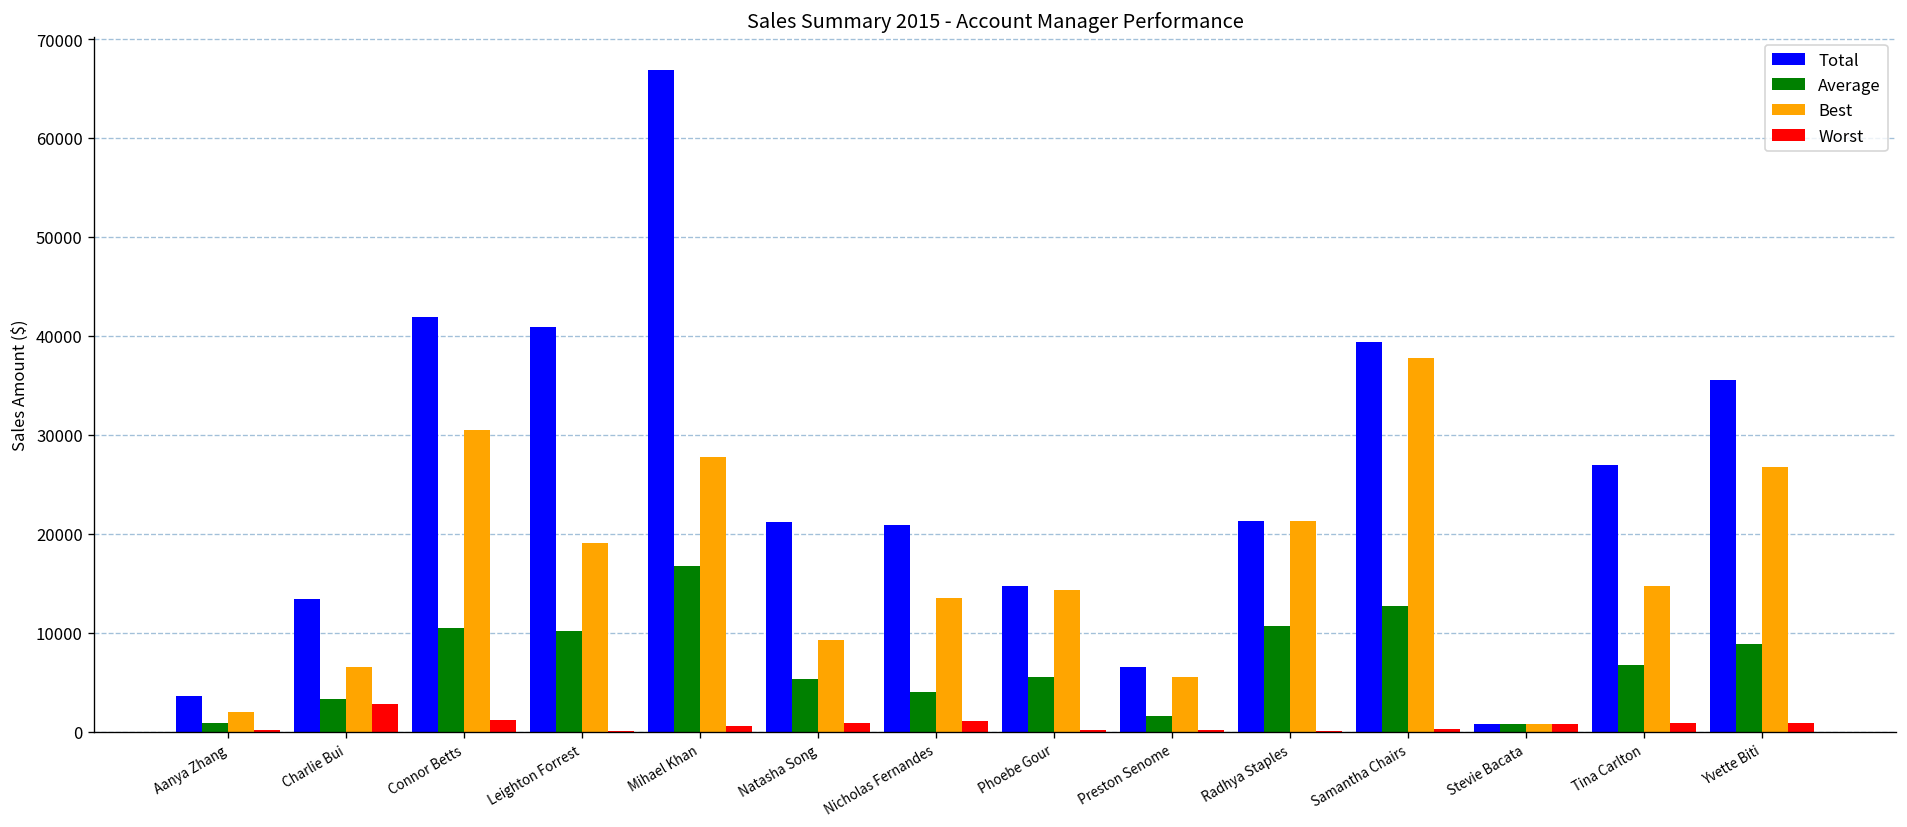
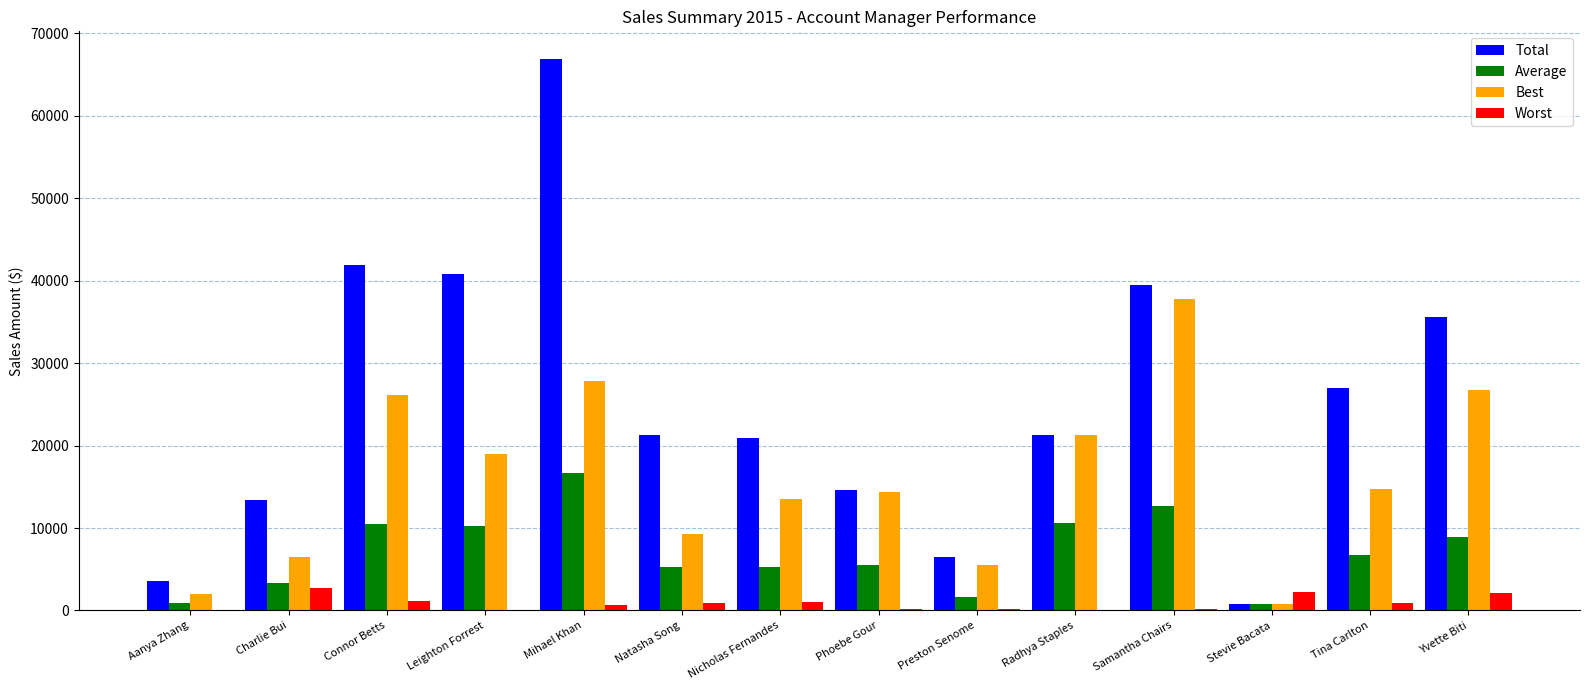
  {
    "Total": {
      "Aanya Zhang": 4000,
      "Charlie Bui": 13000,
      "Connor Betts": 42000,
      "Leighton Forrest": 41000,
      "Mihael Khan": 67000,
      "Natasha Song": 21000,
      "Nicholas Fernandes": 21000,
      "Phoebe Gour": 15000,
      "Preston Senome": 6000,
      "Radhya Staples": 21000,
      "Samantha Chairs": 39000,
      "Stevie Bacata": 1000,
      "Tina Carlton": 27000,
      "Yvette Biti": 36000
    },
    "Average": {
      "Aanya Zhang": 1000,
      "Charlie Bui": 3000,
      "Connor Betts": 10000,
      "Leighton Forrest": 10000,
      "Mihael Khan": 17000,
      "Natasha Song": 5000,
-     "Nicholas Fernandes": 4000,
+     "Nicholas Fernandes": 5000,
      "Phoebe Gour": 6000,
      "Preston Senome": 2000,
      "Radhya Staples": 11000,
      "Samantha Chairs": 13000,
      "Stevie Bacata": 1000,
      "Tina Carlton": 7000,
      "Yvette Biti": 9000
    },
    "Best": {
      "Aanya Zhang": 2000,
      "Charlie Bui": 7000,
-     "Connor Betts": 31000,
+     "Connor Betts": 26000,
      "Leighton Forrest": 19000,
      "Mihael Khan": 28000,
      "Natasha Song": 9000,
      "Nicholas Fernandes": 13000,
      "Phoebe Gour": 14000,
      "Preston Senome": 6000,
      "Radhya Staples": 21000,
      "Samantha Chairs": 38000,
      "Stevie Bacata": 1000,
      "Tina Carlton": 15000,
      "Yvette Biti": 27000
    },
    "Worst": {
      "Charlie Bui": 3000,
      "Connor Betts": 1000,
      "Mihael Khan": 1000,
      "Natasha Song": 1000,
      "Nicholas Fernandes": 1000,
-     "Stevie Bacata": 1000,
+     "Stevie Bacata": 2000,
      "Tina Carlton": 1000,
-     "Yvette Biti": 1000
+     "Yvette Biti": 2000
    }
  }
